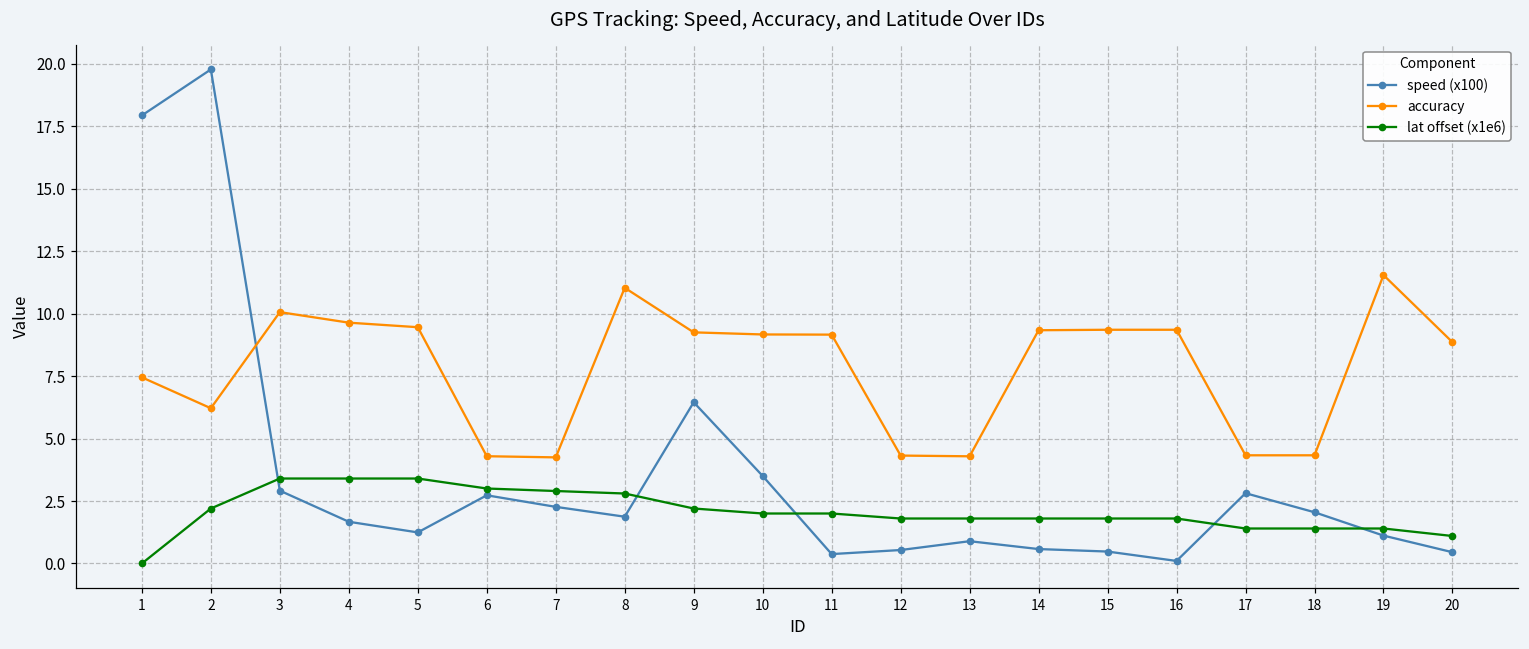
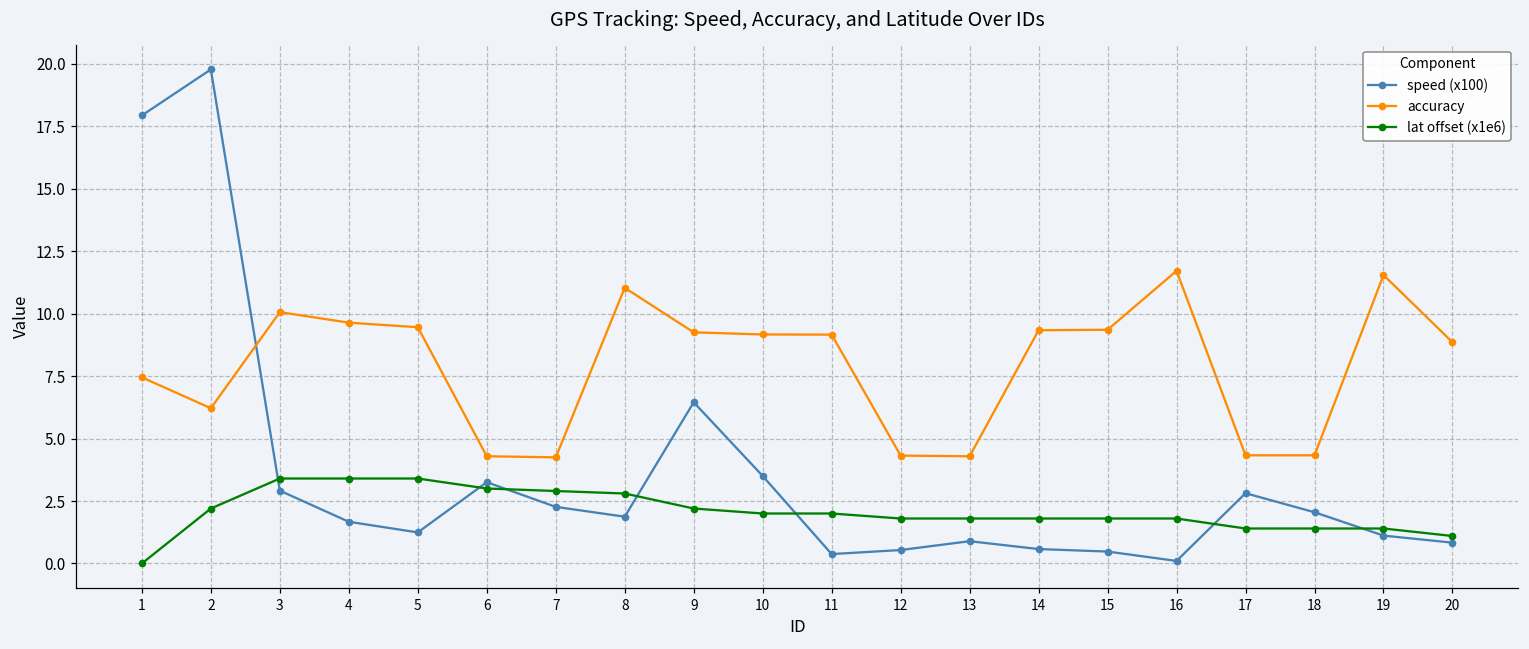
  {
    "speed (x100)": {
      "1": 17.9,
      "2": 19.8,
      "3": 2.9,
      "4": 1.7,
      "5": 1.2,
-     "6": 2.7,
+     "6": 3.3,
      "7": 2.3,
      "8": 1.9,
      "9": 6.5,
      "10": 3.5,
      "11": 0.4,
      "12": 0.5,
      "13": 0.9,
      "14": 0.6,
      "15": 0.5,
      "16": 0.1,
      "17": 2.8,
      "18": 2.0,
      "19": 1.1,
-     "20": 0.5
+     "20": 0.8
    },
    "accuracy": {
      "1": 7.4,
      "2": 6.2,
      "3": 10.1,
      "4": 9.6,
      "5": 9.5,
      "6": 4.3,
      "7": 4.2,
      "8": 11.0,
      "9": 9.2,
      "10": 9.2,
      "11": 9.2,
      "12": 4.3,
      "13": 4.3,
      "14": 9.3,
      "15": 9.4,
-     "16": 9.4,
+     "16": 11.7,
      "17": 4.3,
      "18": 4.3,
      "19": 11.5,
      "20": 8.9
    },
    "lat offset (x1e6)": {
      "1": 0.0,
      "2": 2.2,
      "3": 3.4,
      "4": 3.4,
      "5": 3.4,
      "6": 3.0,
      "7": 2.9,
      "8": 2.8,
      "9": 2.2,
      "10": 2.0,
      "11": 2.0,
      "12": 1.8,
      "13": 1.8,
      "14": 1.8,
      "15": 1.8,
      "16": 1.8,
      "17": 1.4,
      "18": 1.4,
      "19": 1.4,
      "20": 1.1
    }
  }
